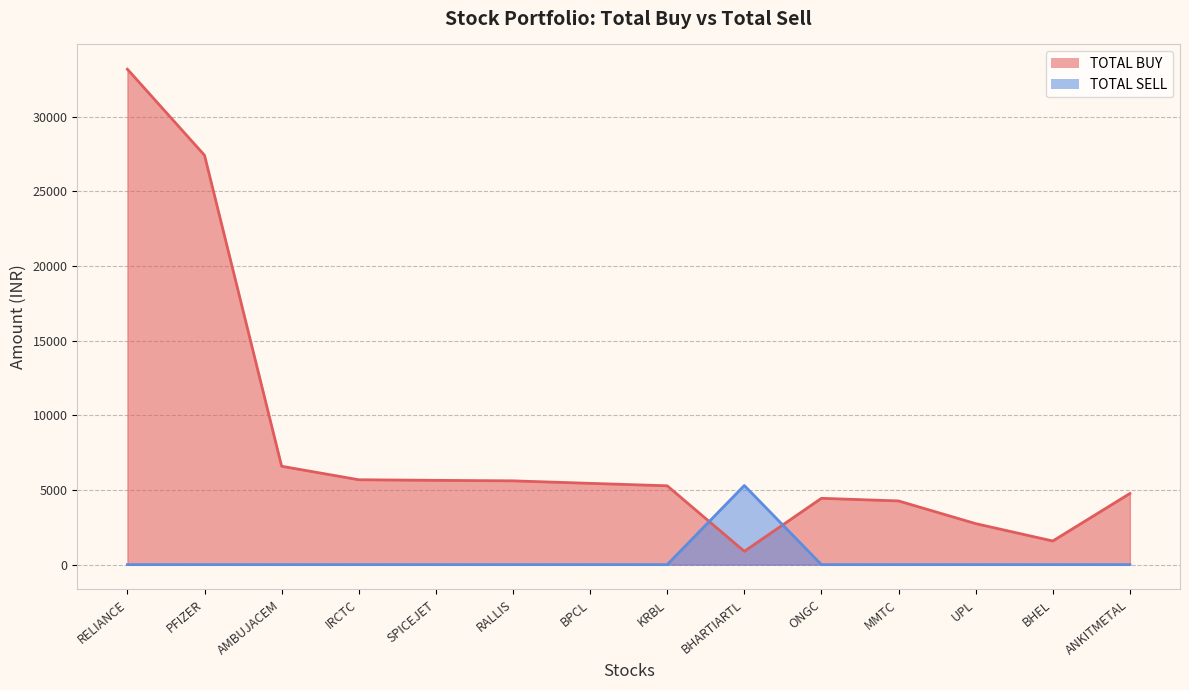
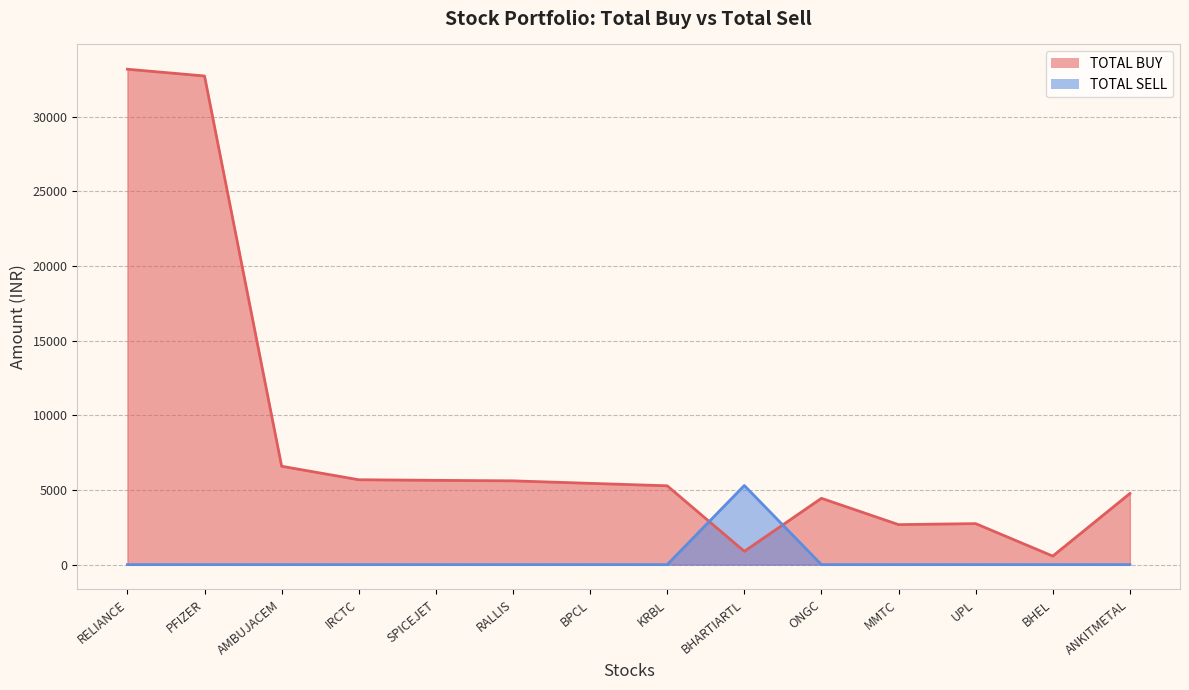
  {
    "TOTAL BUY": {
      "RELIANCE": 33200,
-     "PFIZER": 27400,
+     "PFIZER": 32700,
      "AMBUJACEM": 6600,
      "IRCTC": 5700,
      "SPICEJET": 5600,
      "RALLIS": 5600,
      "BPCL": 5400,
      "KRBL": 5300,
      "BHARTIARTL": 900,
      "ONGC": 4400,
-     "MMTC": 4300,
+     "MMTC": 2700,
      "UPL": 2700,
-     "BHEL": 1600,
+     "BHEL": 600,
      "ANKITMETAL": 4800
    },
    "TOTAL SELL": {
      "RELIANCE": 0,
      "PFIZER": 0,
      "AMBUJACEM": 0,
      "IRCTC": 0,
      "SPICEJET": 0,
      "RALLIS": 0,
      "BPCL": 0,
      "KRBL": 0,
      "BHARTIARTL": 5300,
      "ONGC": 0,
      "MMTC": 0,
      "UPL": 0,
      "BHEL": 0,
      "ANKITMETAL": 0
    }
  }
